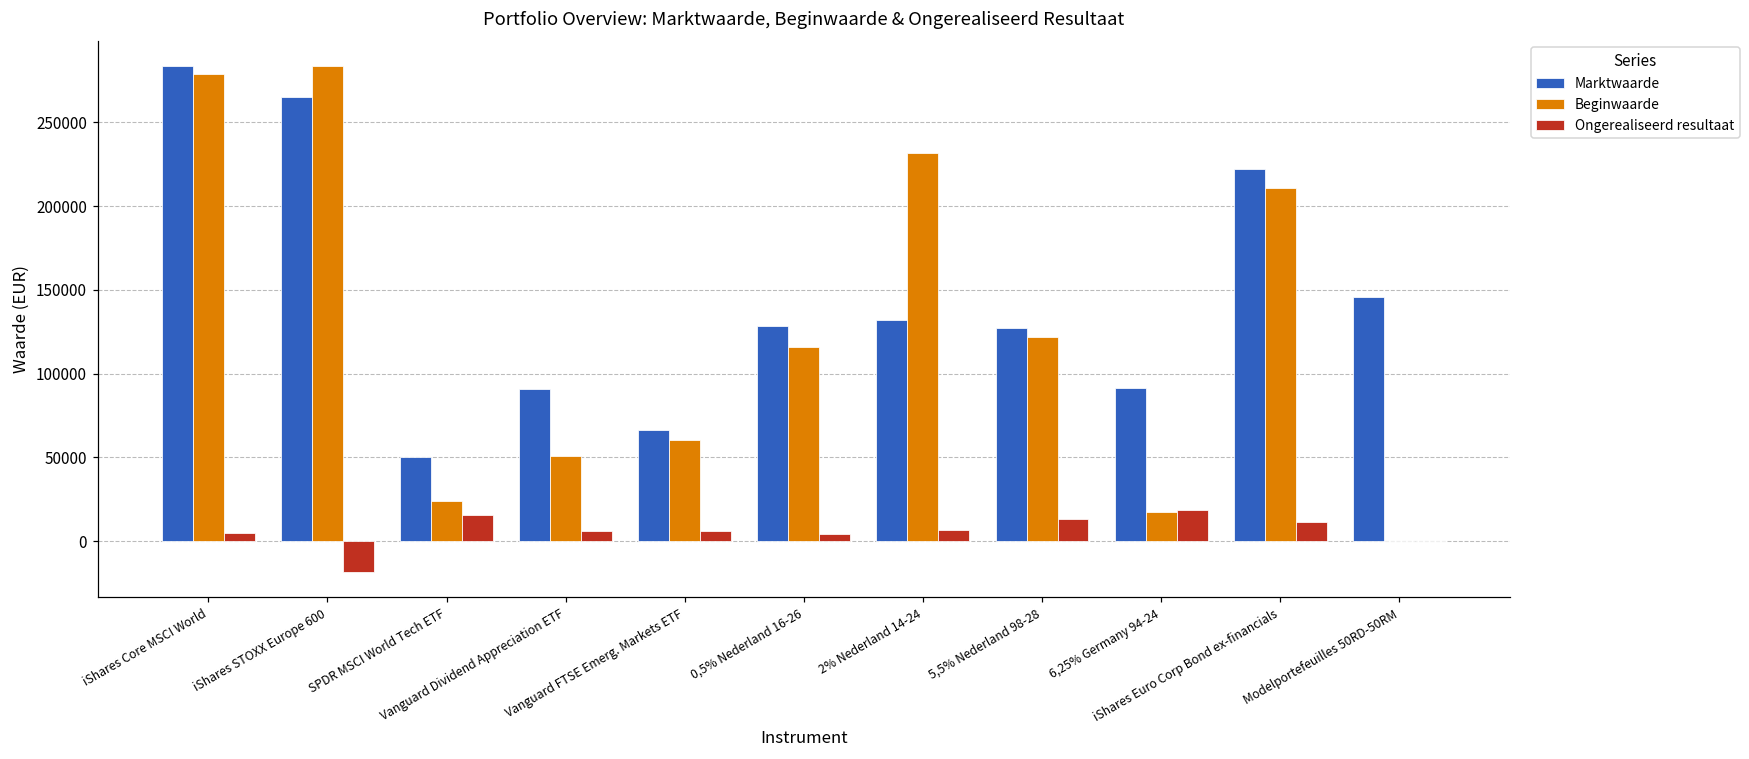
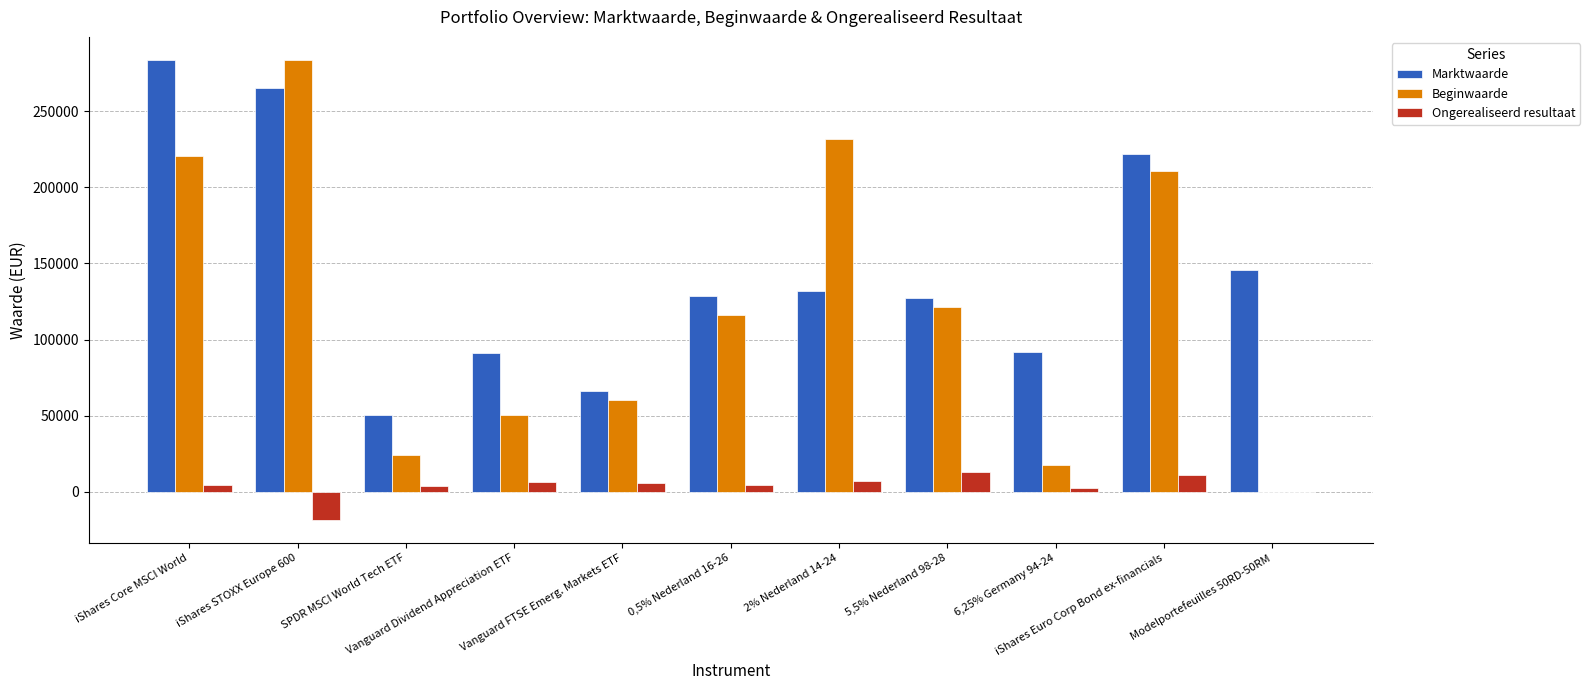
  {
    "Marktwaarde": {
      "iShares Core MSCI World": 284000,
      "iShares STOXX Europe 600": 265000,
      "SPDR MSCI World Tech ETF": 50000,
      "Vanguard Dividend Appreciation ETF": 91000,
      "Vanguard FTSE Emerg. Markets ETF": 66000,
      "0,5% Nederland 16-26": 129000,
      "2% Nederland 14-24": 132000,
      "5,5% Nederland 98-28": 127000,
      "6,25% Germany 94-24": 92000,
      "iShares Euro Corp Bond ex-financials": 222000,
      "Modelportefeuilles 50RD-50RM": 146000
    },
    "Beginwaarde": {
-     "iShares Core MSCI World": 279000,
+     "iShares Core MSCI World": 221000,
      "iShares STOXX Europe 600": 283000,
      "SPDR MSCI World Tech ETF": 24000,
      "Vanguard Dividend Appreciation ETF": 51000,
      "Vanguard FTSE Emerg. Markets ETF": 60000,
      "0,5% Nederland 16-26": 116000,
      "2% Nederland 14-24": 232000,
      "5,5% Nederland 98-28": 122000,
      "6,25% Germany 94-24": 17000,
      "iShares Euro Corp Bond ex-financials": 211000,
      "Modelportefeuilles 50RD-50RM": 0
    },
    "Ongerealiseerd resultaat": {
      "iShares Core MSCI World": 5000,
      "iShares STOXX Europe 600": -18000,
-     "SPDR MSCI World Tech ETF": 16000,
+     "SPDR MSCI World Tech ETF": 4000,
      "Vanguard Dividend Appreciation ETF": 6000,
      "Vanguard FTSE Emerg. Markets ETF": 6000,
      "0,5% Nederland 16-26": 4000,
      "2% Nederland 14-24": 7000,
      "5,5% Nederland 98-28": 13000,
-     "6,25% Germany 94-24": 19000,
+     "6,25% Germany 94-24": 3000,
      "iShares Euro Corp Bond ex-financials": 11000,
      "Modelportefeuilles 50RD-50RM": 0
    }
  }
